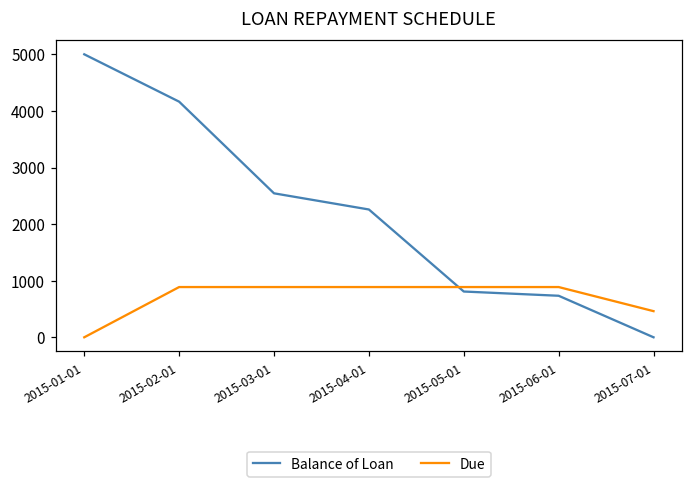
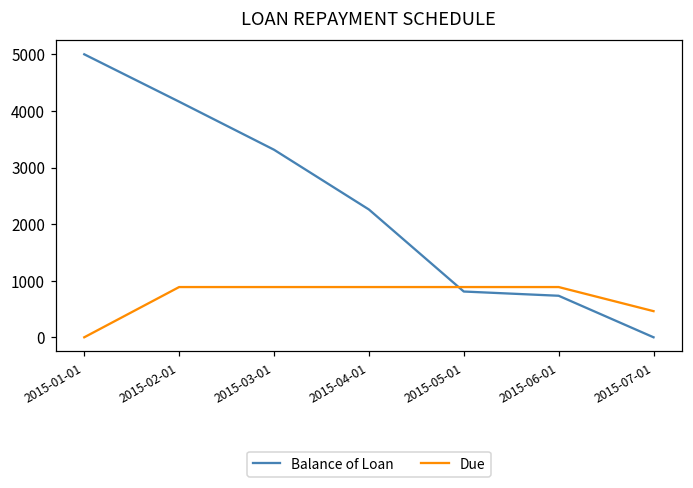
  {
    "Balance of Loan": {
      "2015-01-01": 5000,
      "2015-02-01": 4200,
-     "2015-03-01": 2500,
+     "2015-03-01": 3300,
      "2015-04-01": 2300,
      "2015-05-01": 800,
      "2015-06-01": 700,
      "2015-07-01": 0
    },
    "Due": {
      "2015-01-01": 0,
      "2015-02-01": 900,
      "2015-03-01": 900,
      "2015-04-01": 900,
      "2015-05-01": 900,
      "2015-06-01": 900,
      "2015-07-01": 500
    }
  }
